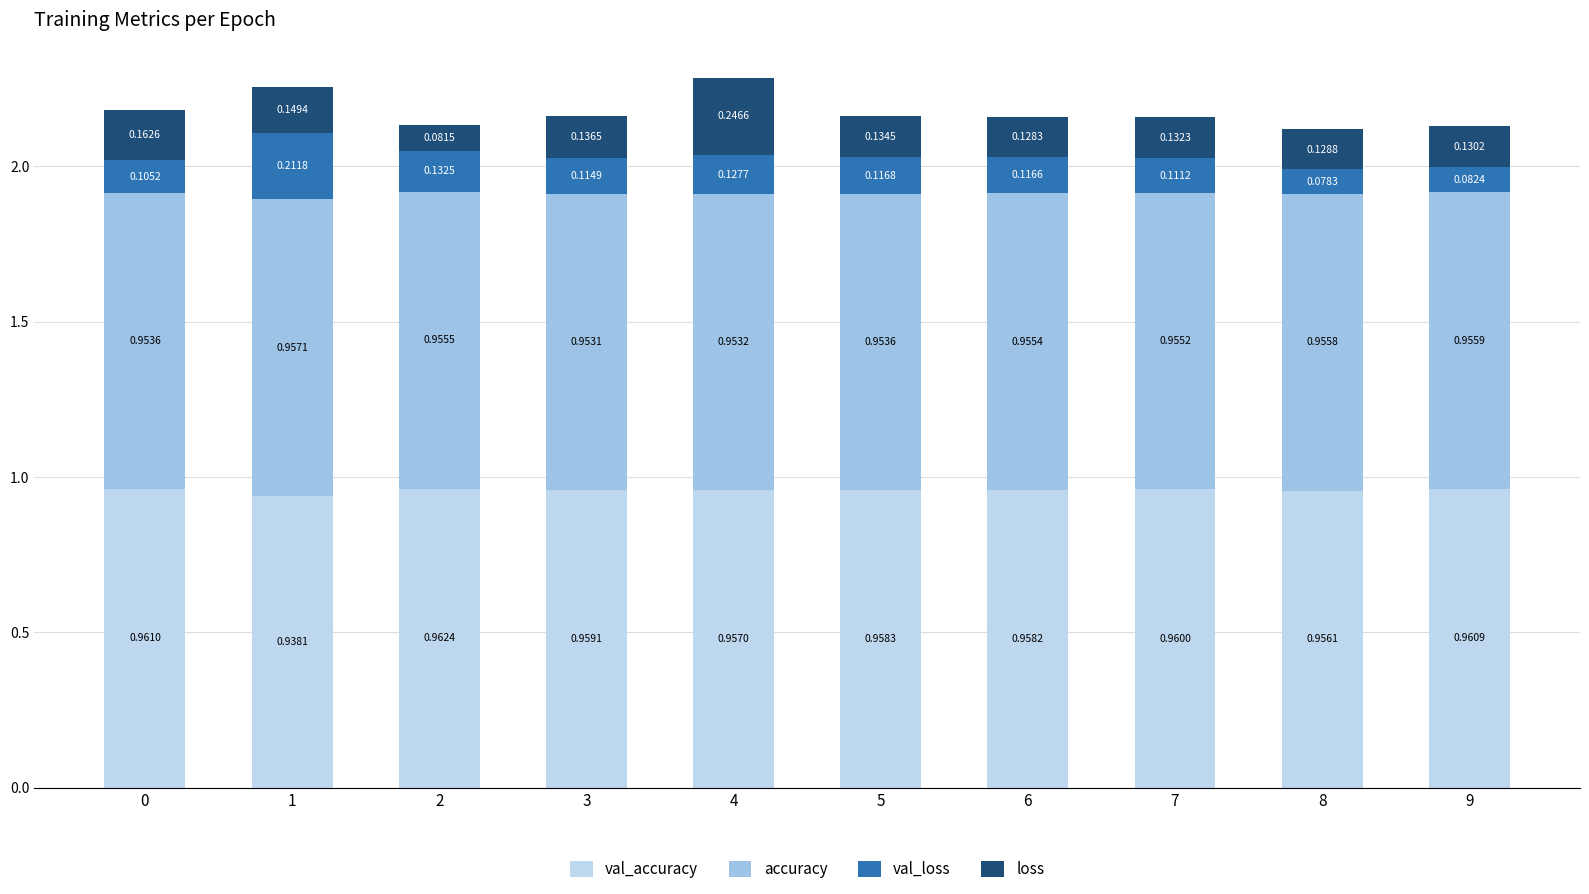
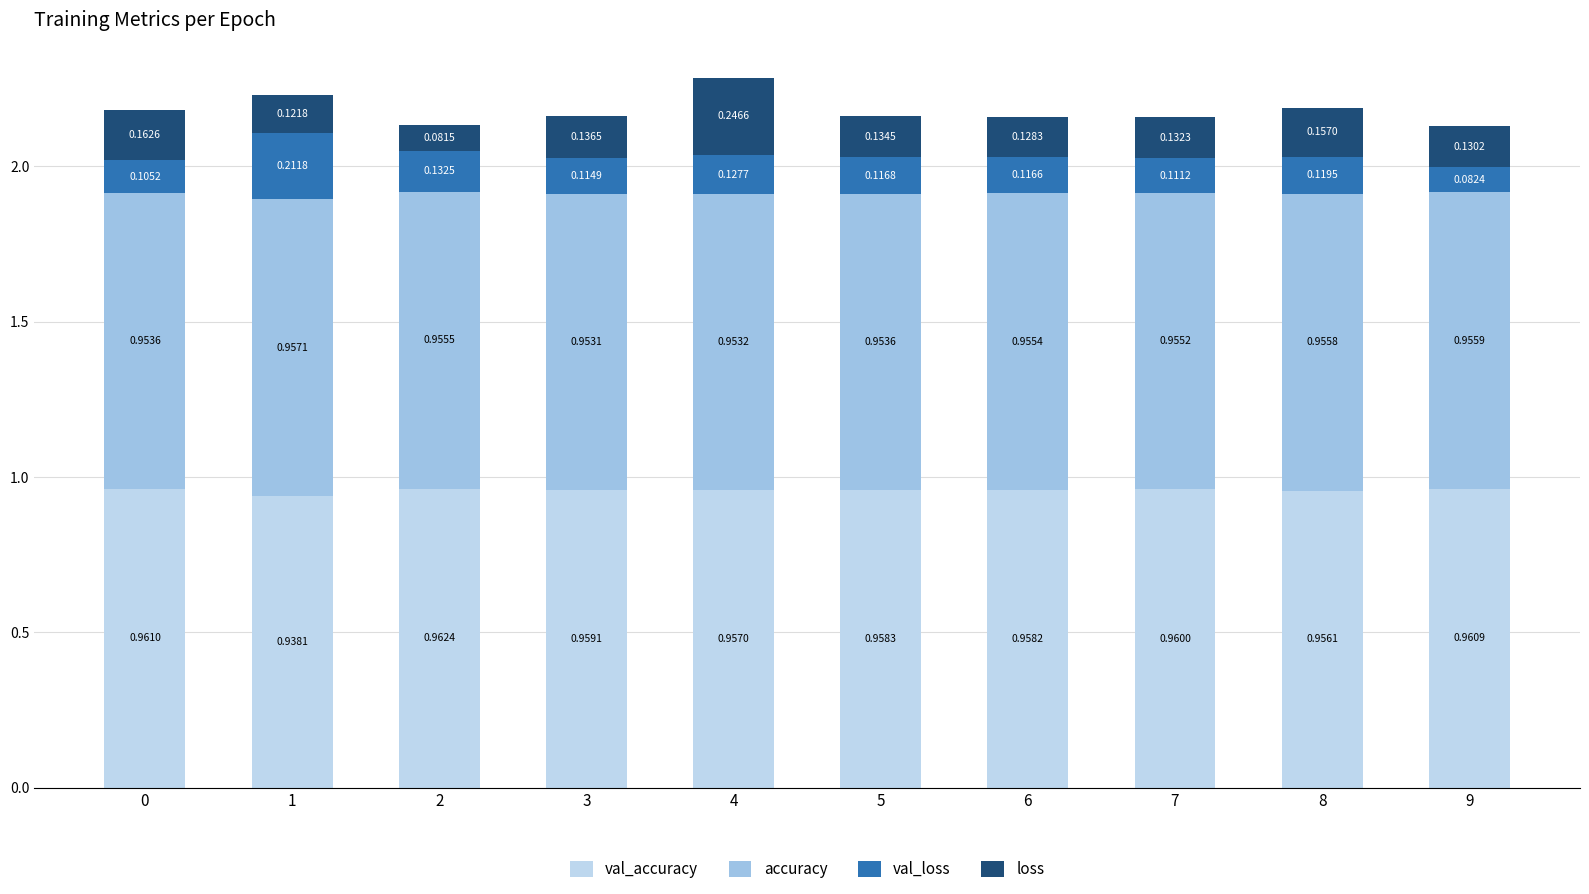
  {
    "val_loss": {
      "0": 0.1052,
      "1": 0.2118,
      "2": 0.1325,
      "3": 0.1149,
      "4": 0.1277,
      "5": 0.1168,
      "6": 0.1166,
      "7": 0.1112,
-     "8": 0.0783,
+     "8": 0.1195,
      "9": 0.0824
    },
    "loss": {
      "0": 0.1626,
-     "1": 0.1494,
+     "1": 0.1218,
      "2": 0.0815,
      "3": 0.1365,
      "4": 0.2466,
      "5": 0.1345,
      "6": 0.1283,
      "7": 0.1323,
-     "8": 0.1288,
+     "8": 0.1570,
      "9": 0.1302
    }
  }
